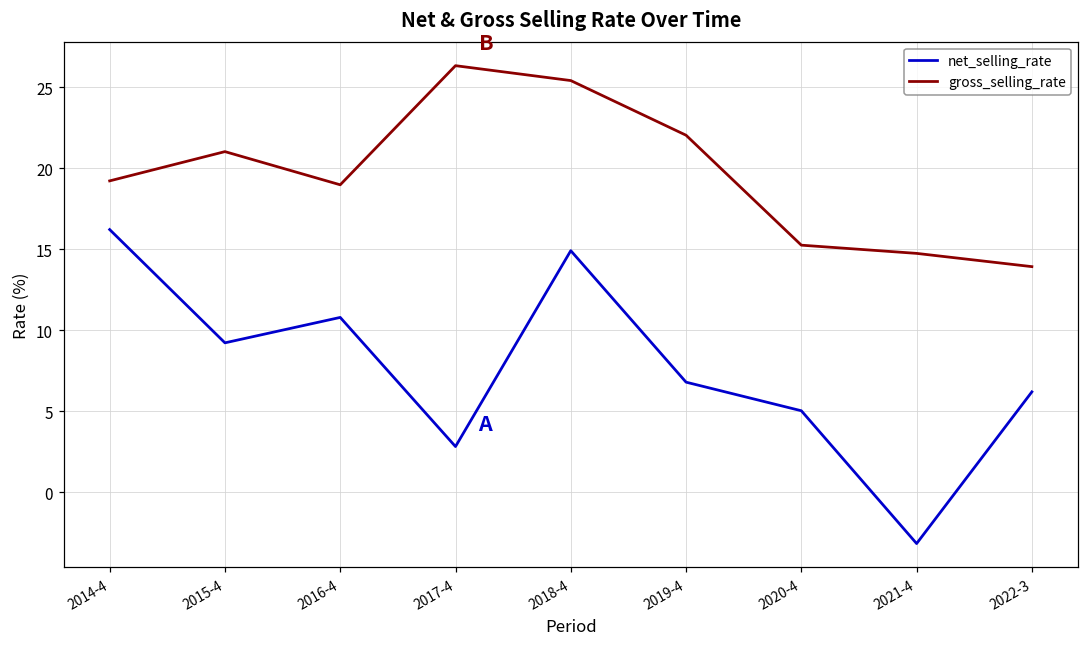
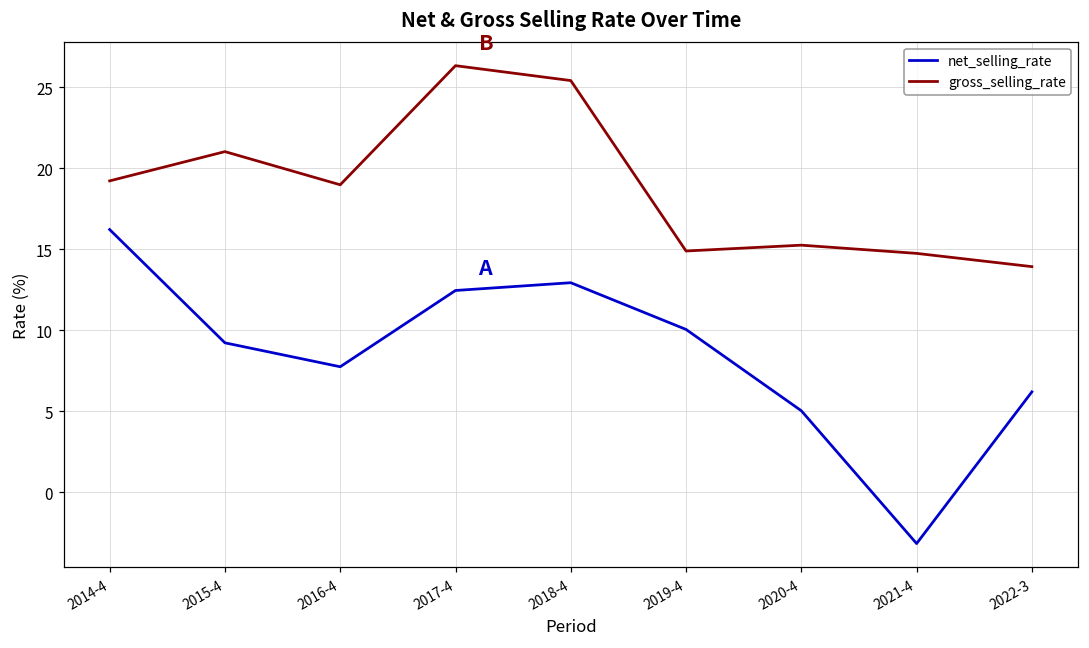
  {
    "net_selling_rate": {
      "2014-4": 16.2,
      "2015-4": 9.2,
-     "2016-4": 10.8,
-     "2017-4": 2.8,
-     "2018-4": 14.9,
-     "2019-4": 6.8,
+     "2016-4": 7.7,
+     "2017-4": 12.5,
+     "2018-4": 12.9,
+     "2019-4": 10.0,
      "2020-4": 5.0,
      "2021-4": -3.2,
      "2022-3": 6.2
    },
    "gross_selling_rate": {
      "2014-4": 19.2,
      "2015-4": 21.0,
      "2016-4": 19.0,
      "2017-4": 26.3,
      "2018-4": 25.4,
-     "2019-4": 22.0,
+     "2019-4": 14.9,
      "2020-4": 15.2,
      "2021-4": 14.7,
      "2022-3": 13.9
    }
  }
